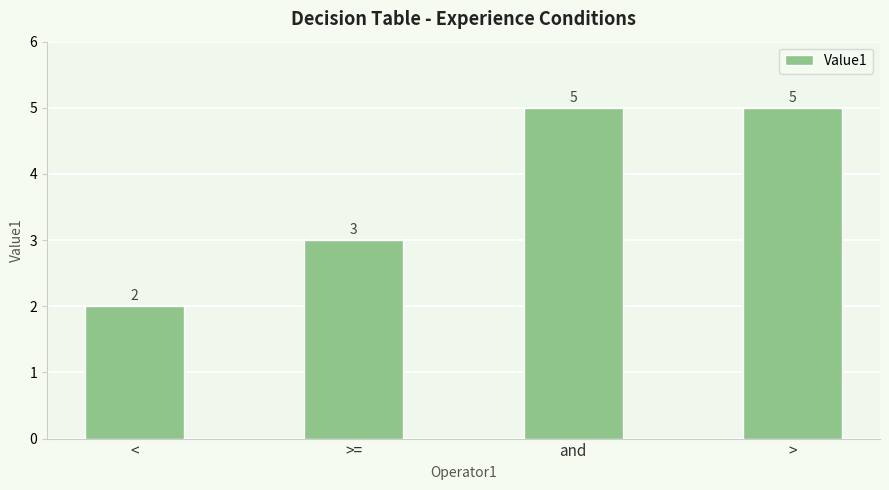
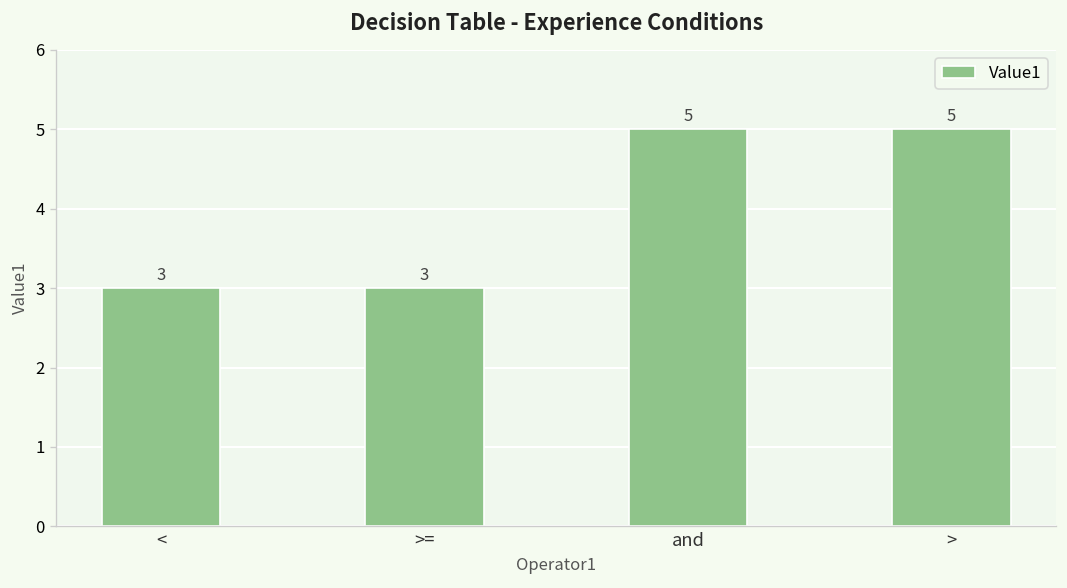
  {
-   "<": 2,
+   "<": 3,
    ">=": 3,
    "and": 5,
    ">": 5
  }
